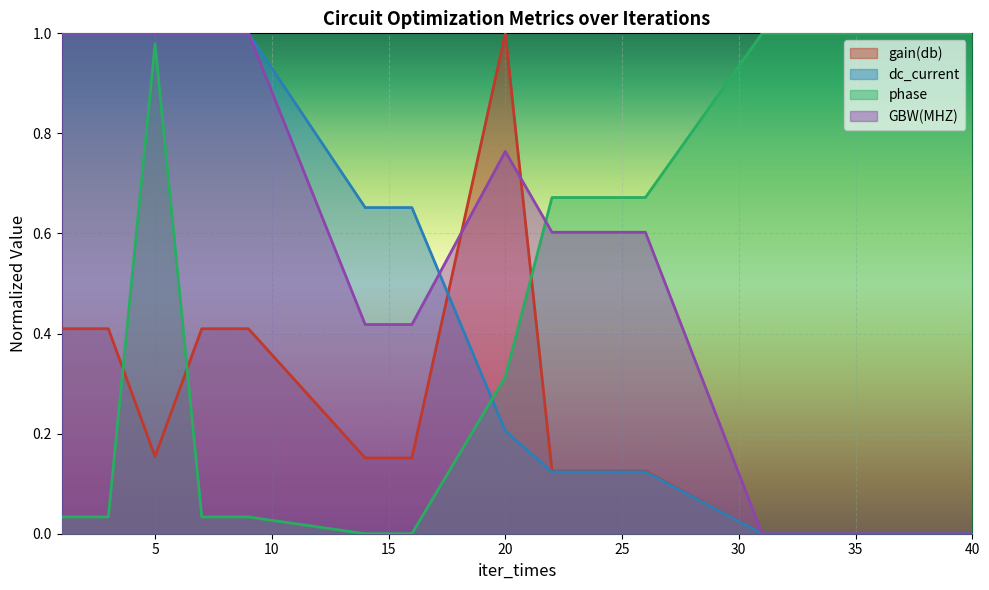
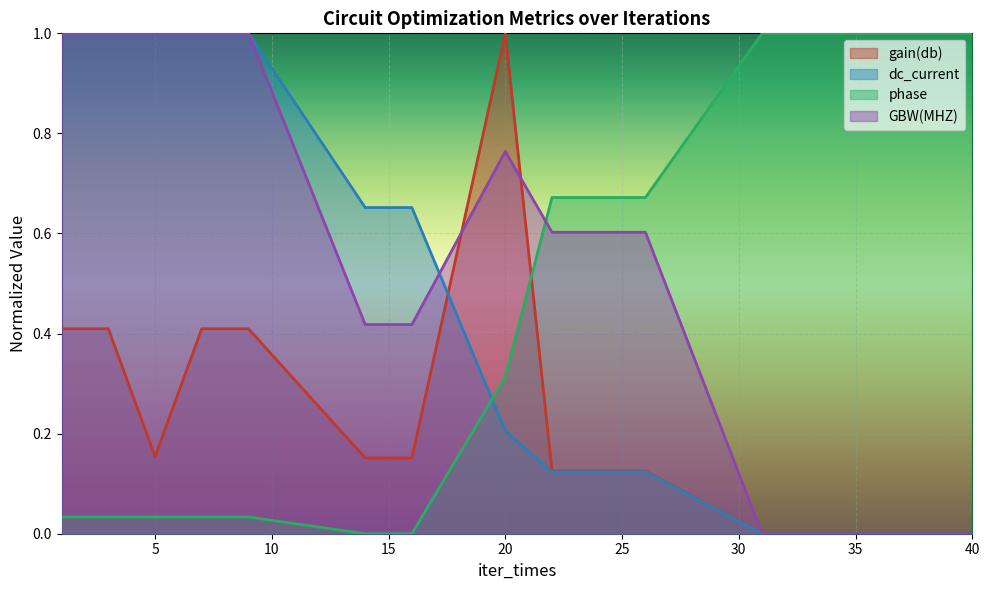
  {
    "gain(db)": {
      "5": 0.15,
      "20": 1.00
    },
    "dc_current": {
      "20": 0.21
    },
    "phase": {
-     "5": 0.98,
+     "5": 0.03,
      "20": 0.31,
      "40": 1.00
    },
    "GBW(MHZ)": {
      "20": 0.76
    }
  }
